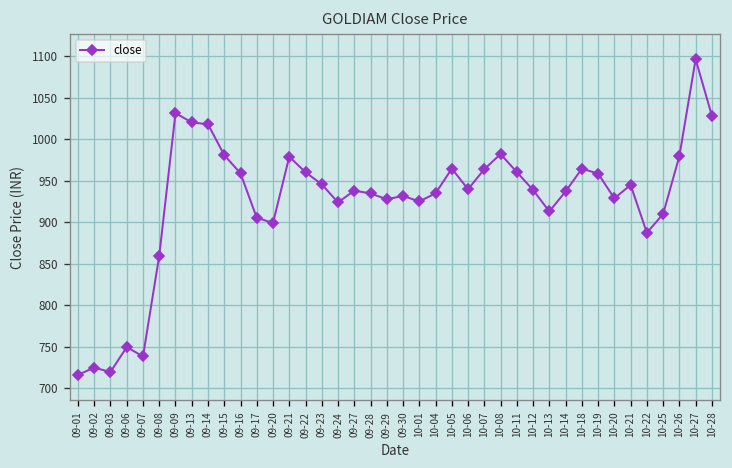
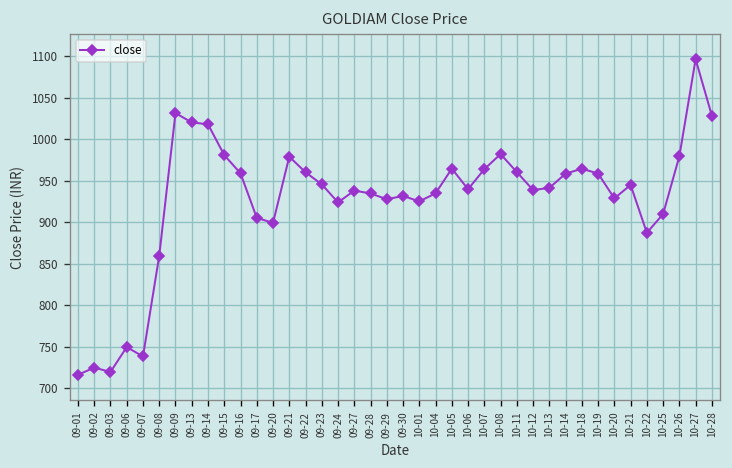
  {
    "09-01": 720,
    "09-02": 720,
    "09-03": 720,
    "09-06": 750,
    "09-07": 740,
    "09-08": 860,
    "09-09": 1030,
    "09-13": 1020,
    "09-14": 1020,
    "09-15": 980,
    "09-16": 960,
    "09-17": 910,
    "09-20": 900,
    "09-21": 980,
    "09-22": 960,
    "09-23": 950,
    "09-24": 920,
    "09-27": 940,
    "09-28": 930,
    "09-29": 930,
    "09-30": 930,
    "10-01": 930,
    "10-04": 930,
    "10-05": 960,
    "10-06": 940,
    "10-07": 960,
    "10-08": 980,
    "10-11": 960,
    "10-12": 940,
-   "10-13": 910,
-   "10-14": 940,
+   "10-13": 940,
+   "10-14": 960,
    "10-18": 960,
    "10-19": 960,
    "10-20": 930,
    "10-21": 950,
    "10-22": 890,
    "10-25": 910,
    "10-26": 980,
    "10-27": 1100,
    "10-28": 1030
  }
